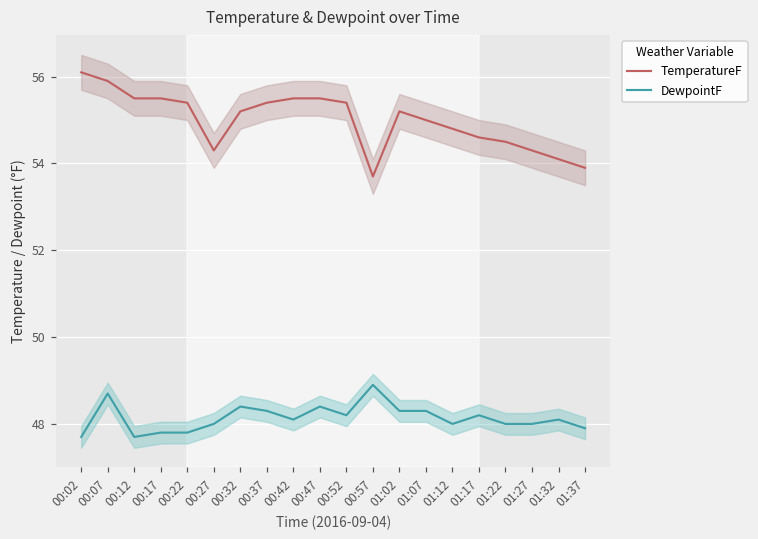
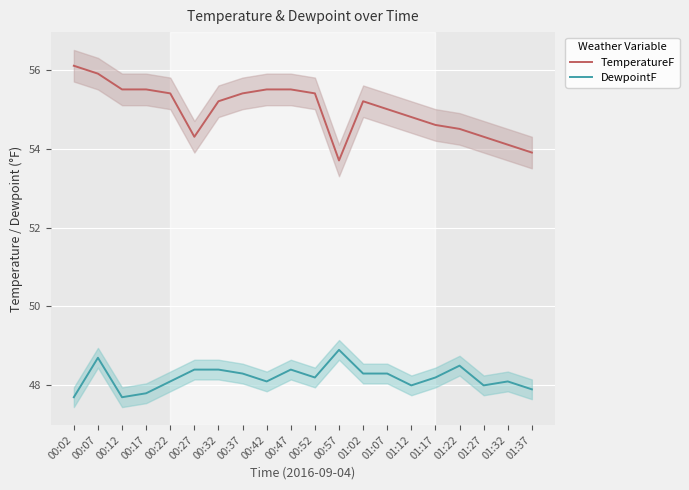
  {
    "TemperatureF": {
      "00:02": 56.1,
      "00:07": 55.9,
      "00:12": 55.5,
      "00:17": 55.5,
      "00:22": 55.4,
      "00:27": 54.3,
      "00:32": 55.2,
      "00:37": 55.4,
      "00:42": 55.5,
      "00:47": 55.5,
      "00:52": 55.4,
      "00:57": 53.7,
      "01:02": 55.2,
      "01:07": 55.0,
      "01:12": 54.8,
      "01:17": 54.6,
      "01:22": 54.5,
      "01:27": 54.3,
      "01:32": 54.1,
      "01:37": 53.9
    },
    "DewpointF": {
      "00:02": 47.7,
      "00:07": 48.7,
      "00:12": 47.7,
      "00:17": 47.8,
-     "00:22": 47.8,
-     "00:27": 48.0,
+     "00:22": 48.1,
+     "00:27": 48.4,
      "00:32": 48.4,
      "00:37": 48.3,
      "00:42": 48.1,
      "00:47": 48.4,
      "00:52": 48.2,
      "00:57": 48.9,
      "01:02": 48.3,
      "01:07": 48.3,
      "01:12": 48.0,
      "01:17": 48.2,
-     "01:22": 48.0,
+     "01:22": 48.5,
      "01:27": 48.0,
      "01:32": 48.1,
      "01:37": 47.9
    }
  }
